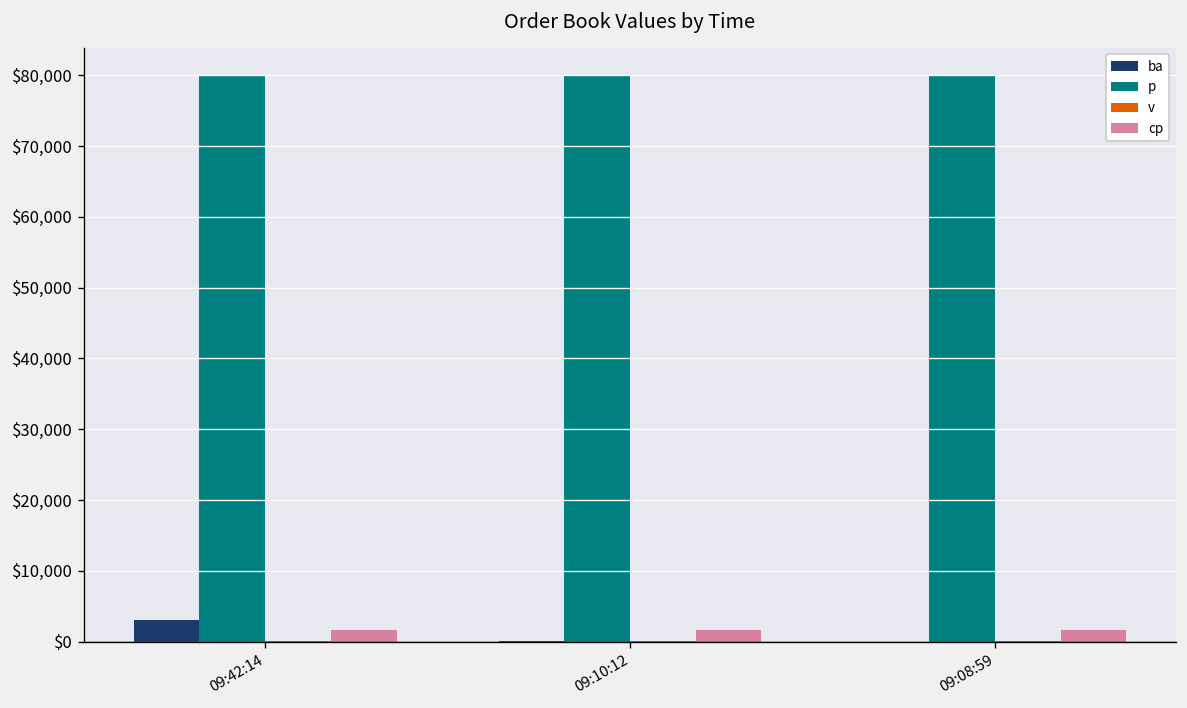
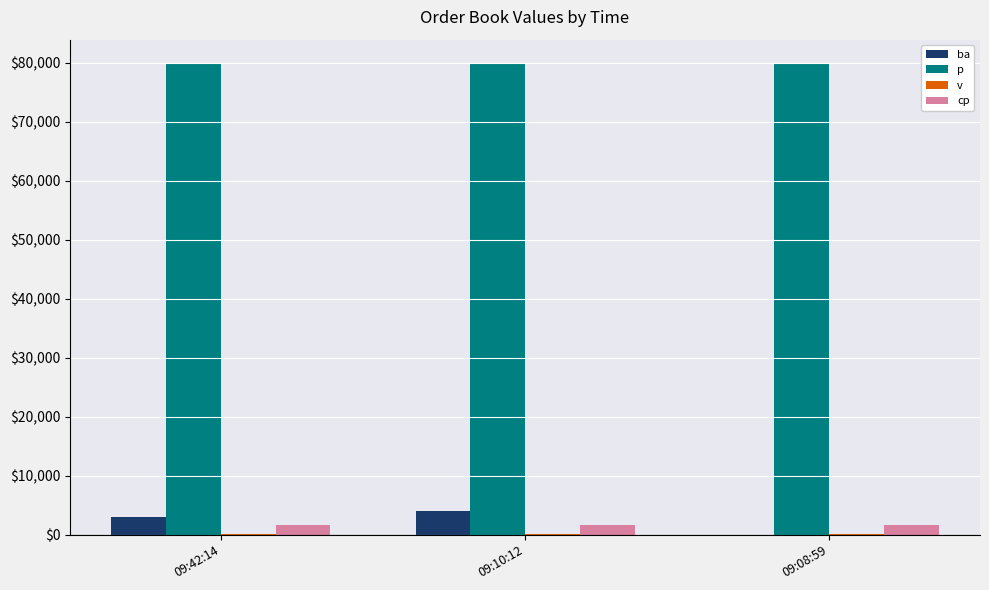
  {
    "ba": {
      "09:42:14": "$3,000",
-     "09:10:12": "$0",
+     "09:10:12": "$4,000",
      "09:08:59": "$0"
    },
    "p": {
      "09:42:14": "$80,000",
      "09:10:12": "$80,000",
      "09:08:59": "$80,000"
    },
    "cp": {
      "09:42:14": "$2,000",
      "09:10:12": "$2,000",
      "09:08:59": "$2,000"
    }
  }
